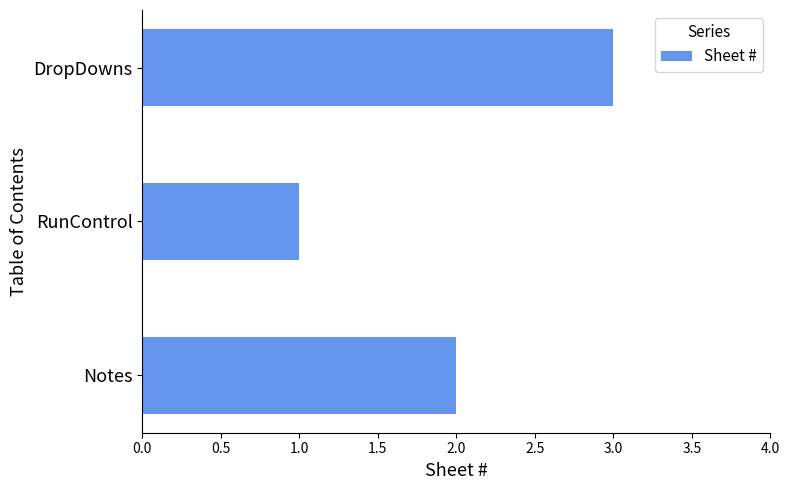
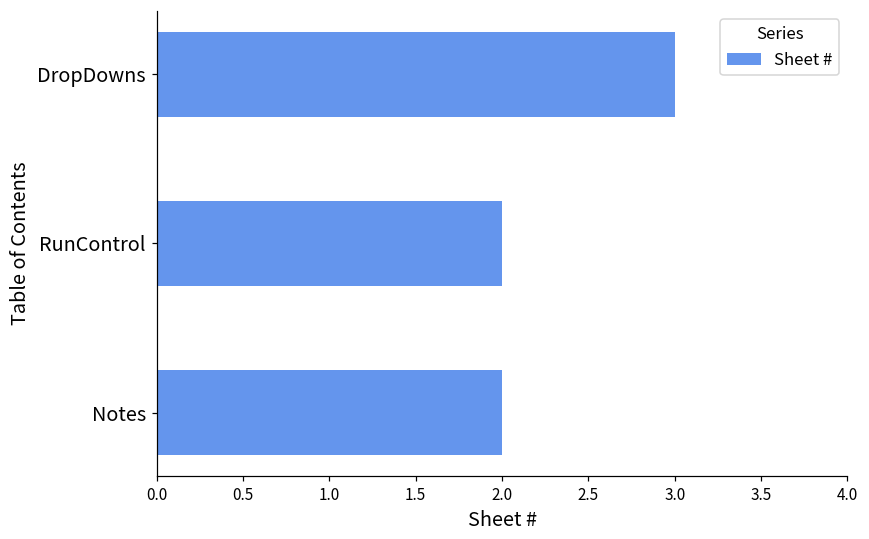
  {
    "DropDowns": 3,
-   "RunControl": 1,
+   "RunControl": 2,
    "Notes": 2
  }
